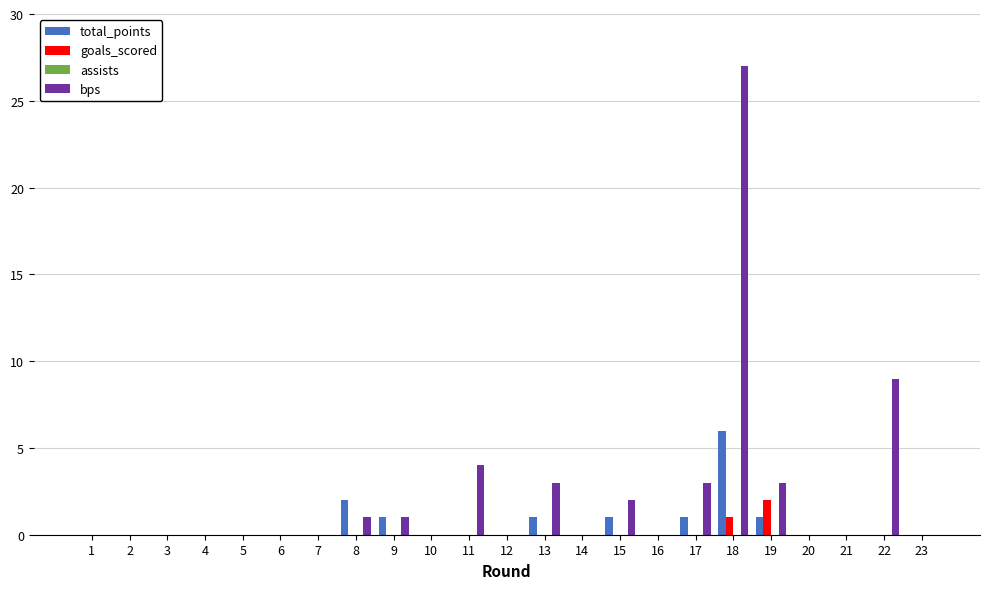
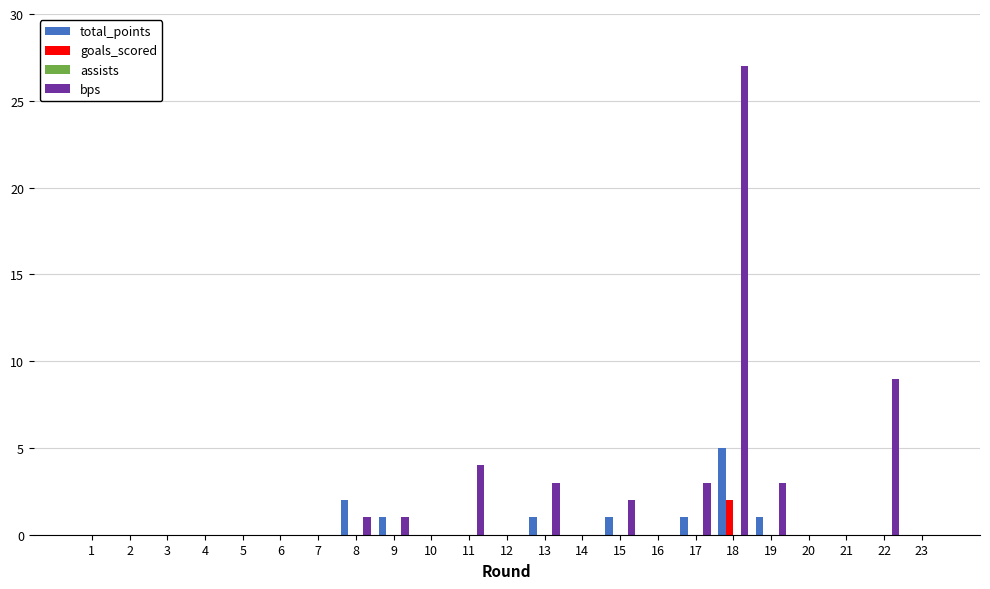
  {
    "total_points": {
      "1": 0,
      "2": 0,
      "3": 0,
      "4": 0,
      "5": 0,
      "6": 0,
      "7": 0,
      "8": 2,
      "9": 1,
      "10": 0,
      "11": 0,
      "12": 0,
      "13": 1,
      "14": 0,
      "15": 1,
      "16": 0,
      "17": 1,
-     "18": 6,
+     "18": 5,
      "19": 1,
      "20": 0,
      "21": 0,
      "22": 0,
      "23": 0
    },
    "goals_scored": {
      "1": 0,
      "2": 0,
      "3": 0,
      "4": 0,
      "5": 0,
      "6": 0,
      "7": 0,
      "8": 0,
      "9": 0,
      "10": 0,
      "11": 0,
      "12": 0,
      "13": 0,
      "14": 0,
      "15": 0,
      "16": 0,
      "17": 0,
-     "18": 1,
-     "19": 2,
+     "18": 2,
+     "19": 0,
      "20": 0,
      "21": 0,
      "22": 0,
      "23": 0
    },
    "assists": {
      "1": 0,
      "2": 0,
      "3": 0,
      "4": 0,
      "5": 0,
      "6": 0,
      "7": 0,
      "8": 0,
      "9": 0,
      "10": 0,
      "11": 0,
      "12": 0,
      "13": 0,
      "14": 0,
      "15": 0,
      "16": 0,
      "17": 0,
      "18": 0,
      "19": 0,
      "20": 0,
      "21": 0,
      "22": 0,
      "23": 0
    },
    "bps": {
      "1": 0,
      "2": 0,
      "3": 0,
      "4": 0,
      "5": 0,
      "6": 0,
      "7": 0,
      "8": 1,
      "9": 1,
      "10": 0,
      "11": 4,
      "12": 0,
      "13": 3,
      "14": 0,
      "15": 2,
      "16": 0,
      "17": 3,
      "18": 27,
      "19": 3,
      "20": 0,
      "21": 0,
      "22": 9,
      "23": 0
    }
  }
